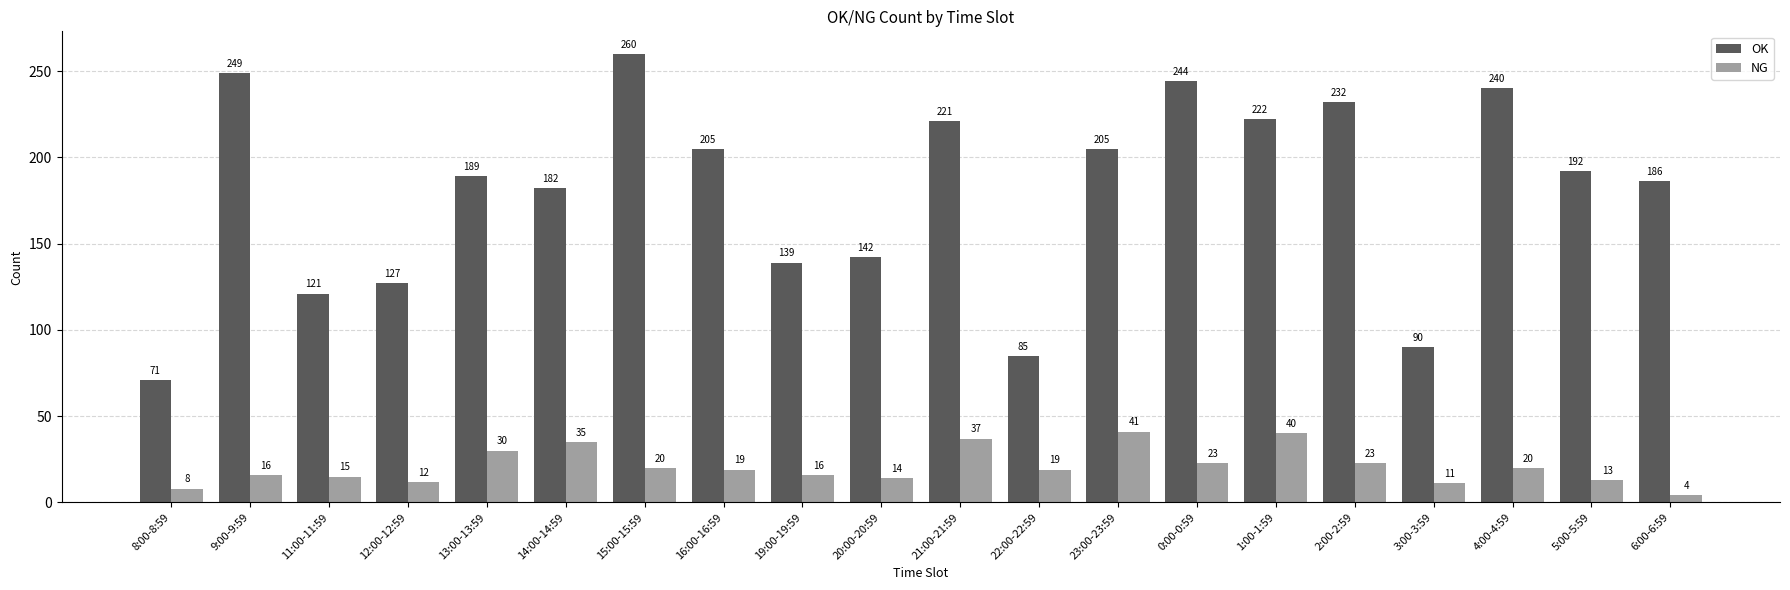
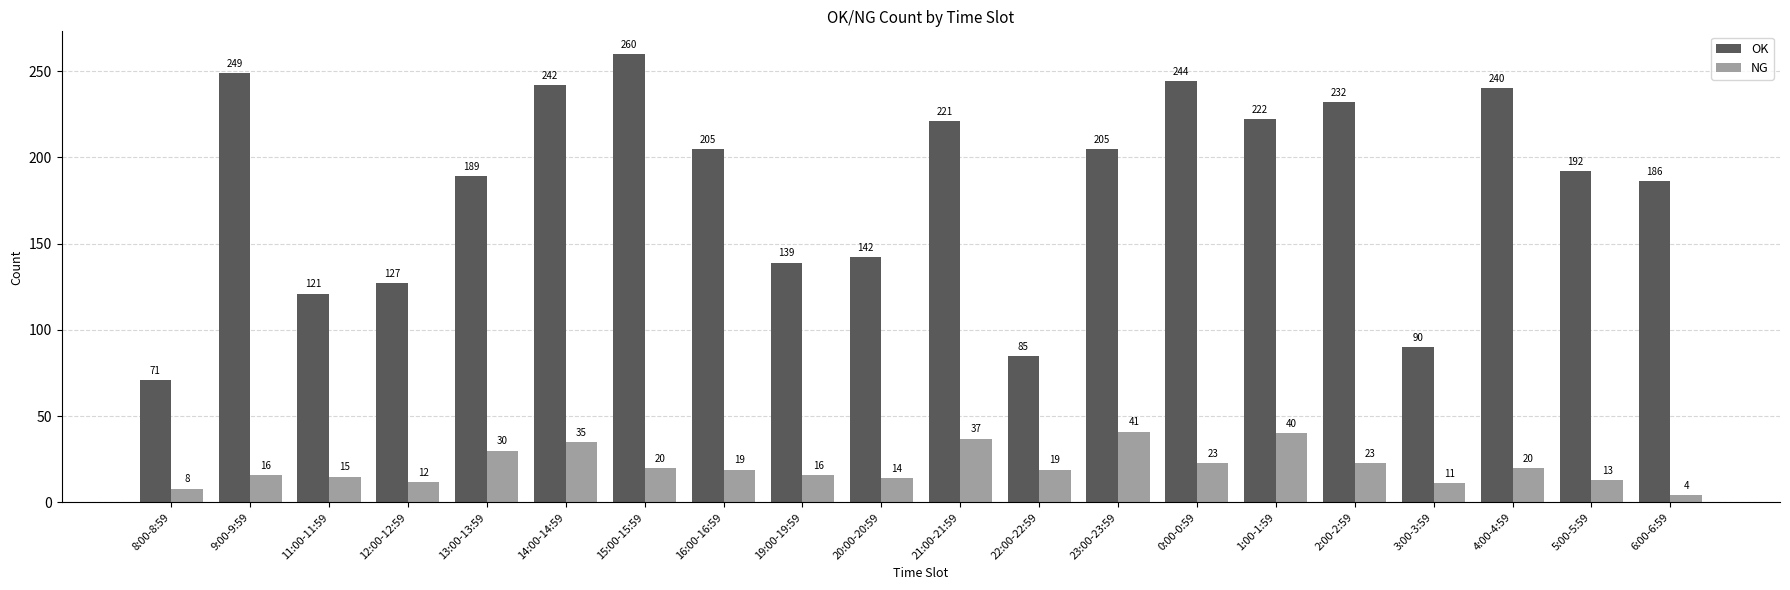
  {
    "OK": {
      "8:00-8:59": 71,
      "9:00-9:59": 249,
      "11:00-11:59": 121,
      "12:00-12:59": 127,
      "13:00-13:59": 189,
-     "14:00-14:59": 182,
+     "14:00-14:59": 242,
      "15:00-15:59": 260,
      "16:00-16:59": 205,
      "19:00-19:59": 139,
      "20:00-20:59": 142,
      "21:00-21:59": 221,
      "22:00-22:59": 85,
      "23:00-23:59": 205,
      "0:00-0:59": 244,
      "1:00-1:59": 222,
      "2:00-2:59": 232,
      "3:00-3:59": 90,
      "4:00-4:59": 240,
      "5:00-5:59": 192,
      "6:00-6:59": 186
    },
    "NG": {
      "8:00-8:59": 8,
      "9:00-9:59": 16,
      "11:00-11:59": 15,
      "12:00-12:59": 12,
      "13:00-13:59": 30,
      "14:00-14:59": 35,
      "15:00-15:59": 20,
      "16:00-16:59": 19,
      "19:00-19:59": 16,
      "20:00-20:59": 14,
      "21:00-21:59": 37,
      "22:00-22:59": 19,
      "23:00-23:59": 41,
      "0:00-0:59": 23,
      "1:00-1:59": 40,
      "2:00-2:59": 23,
      "3:00-3:59": 11,
      "4:00-4:59": 20,
      "5:00-5:59": 13,
      "6:00-6:59": 4
    }
  }
